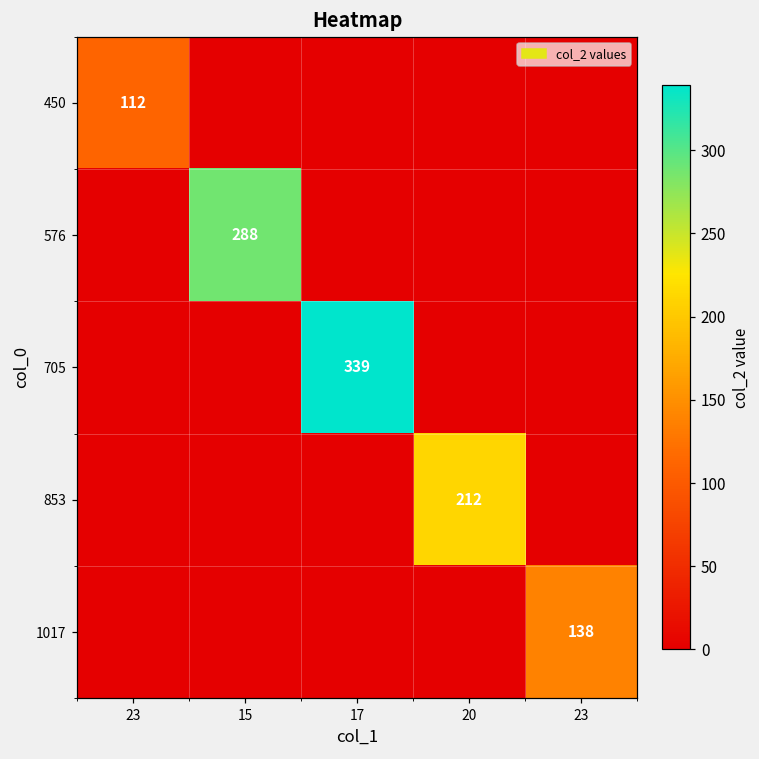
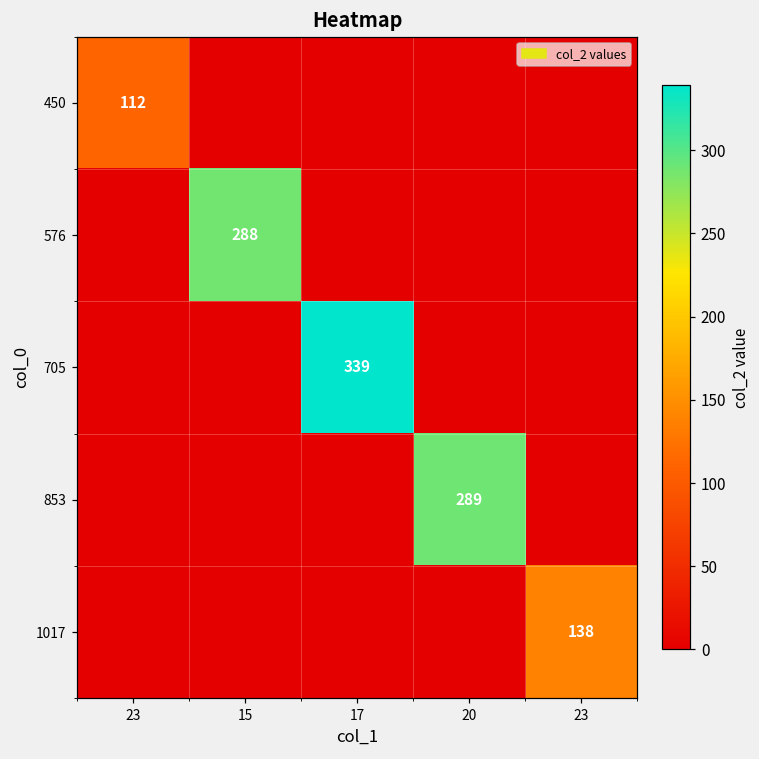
  {
    "576": {
      "15": 288
    },
    "705": {
      "17": 339
    },
    "853": {
-     "20": 212
+     "20": 289
    }
  }
